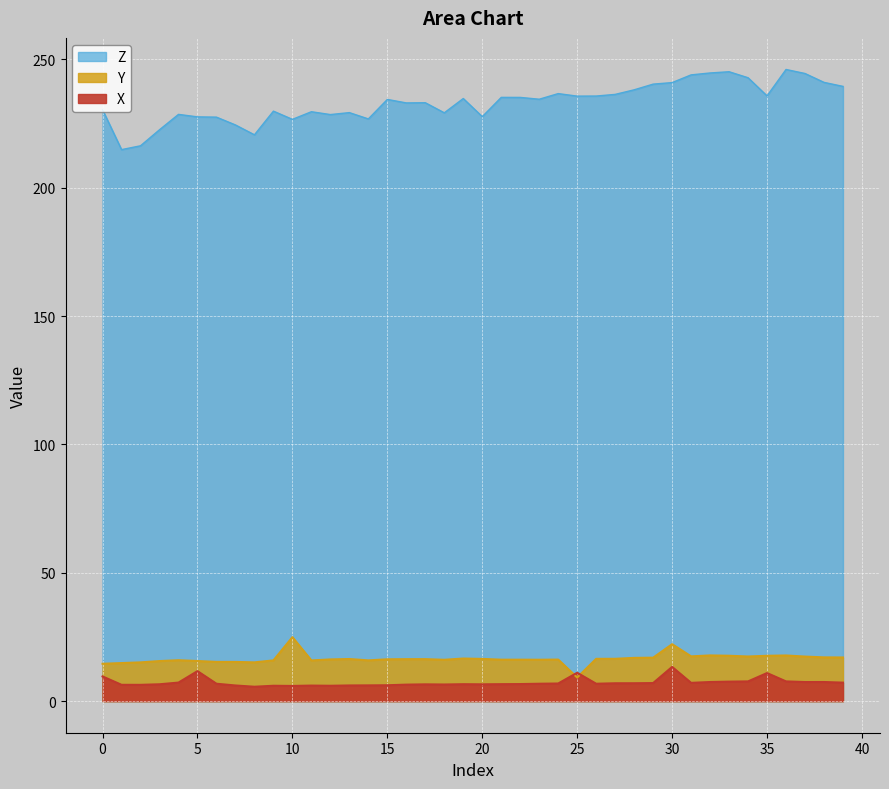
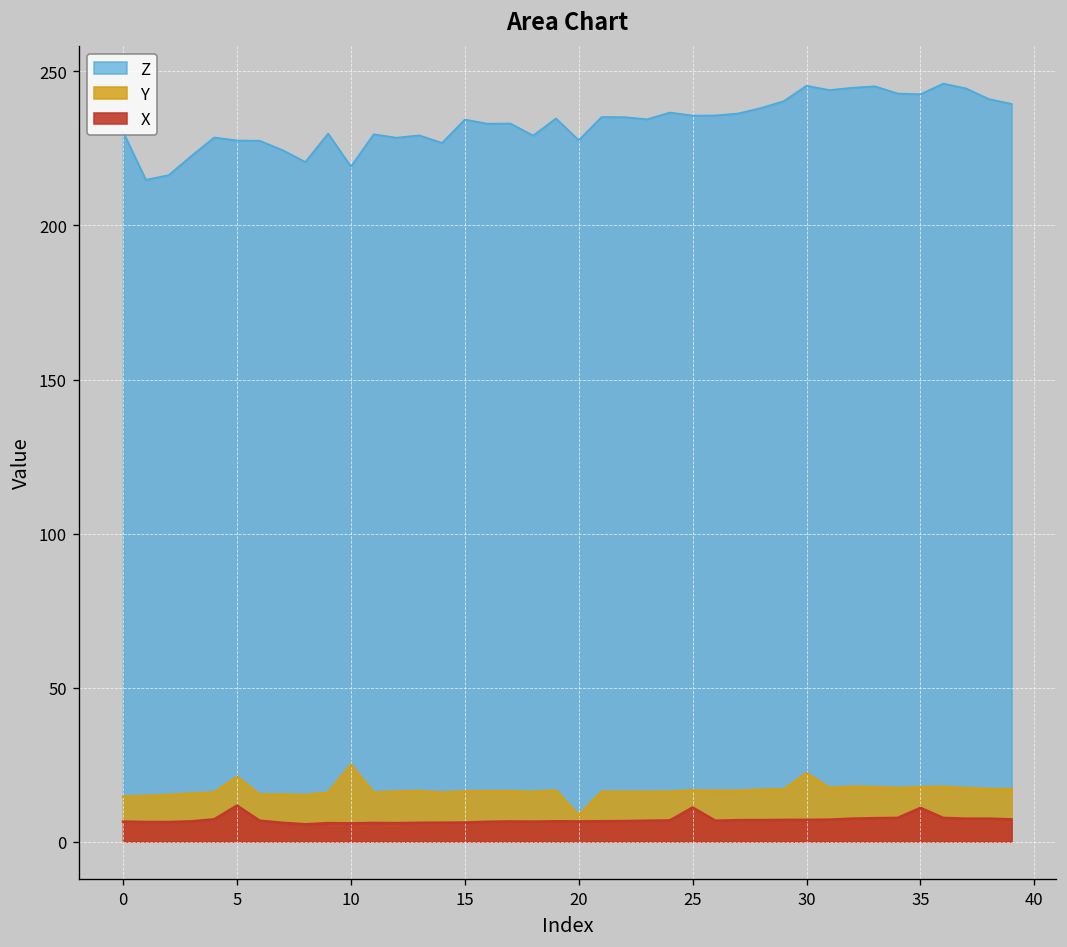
  {
    "Z": {
      "5": 228,
-     "10": 227,
+     "10": 219,
      "15": 234,
      "20": 228,
      "25": 236,
-     "30": 241,
-     "35": 236
+     "30": 245,
+     "35": 243
    },
    "Y": {
      "0": 15,
-     "5": 16,
+     "5": 21,
      "10": 25,
      "15": 16,
-     "20": 16,
-     "25": 9,
+     "20": 9,
+     "25": 17,
      "30": 22,
      "35": 18
    },
    "X": {
-     "0": 10,
+     "0": 6,
      "5": 12,
      "10": 6,
      "15": 6,
      "20": 7,
      "25": 11,
-     "30": 13,
+     "30": 7,
      "35": 11
    }
  }
